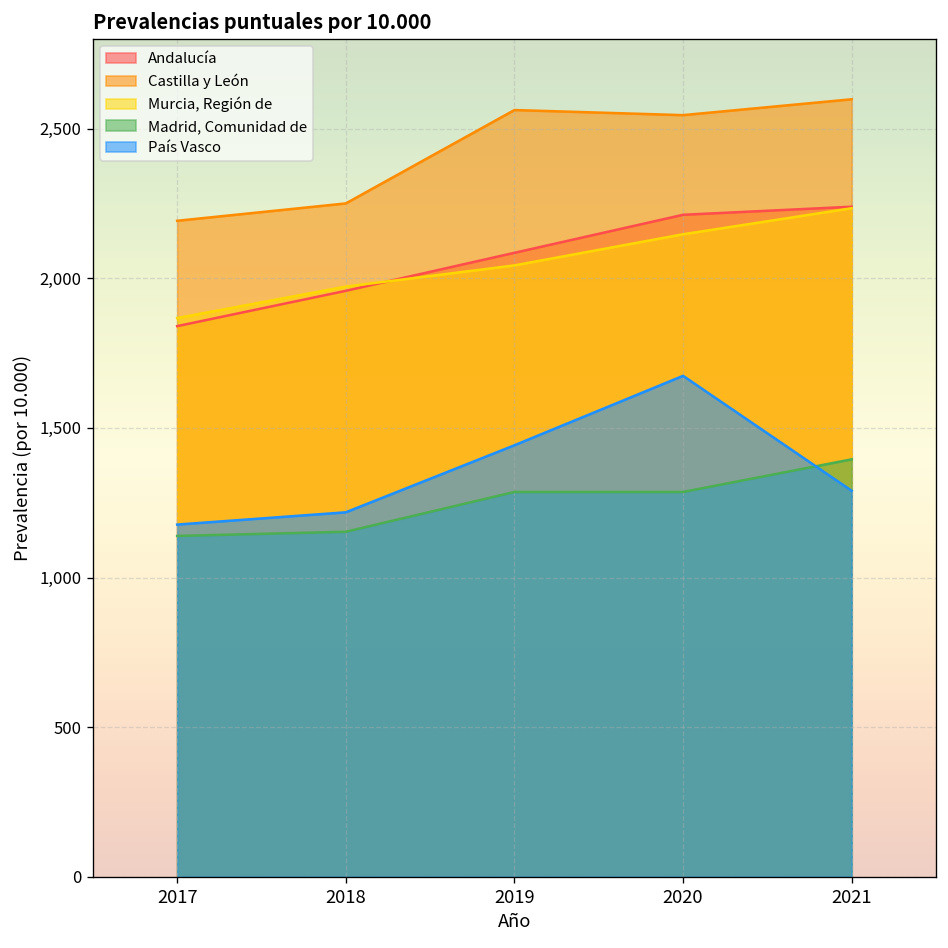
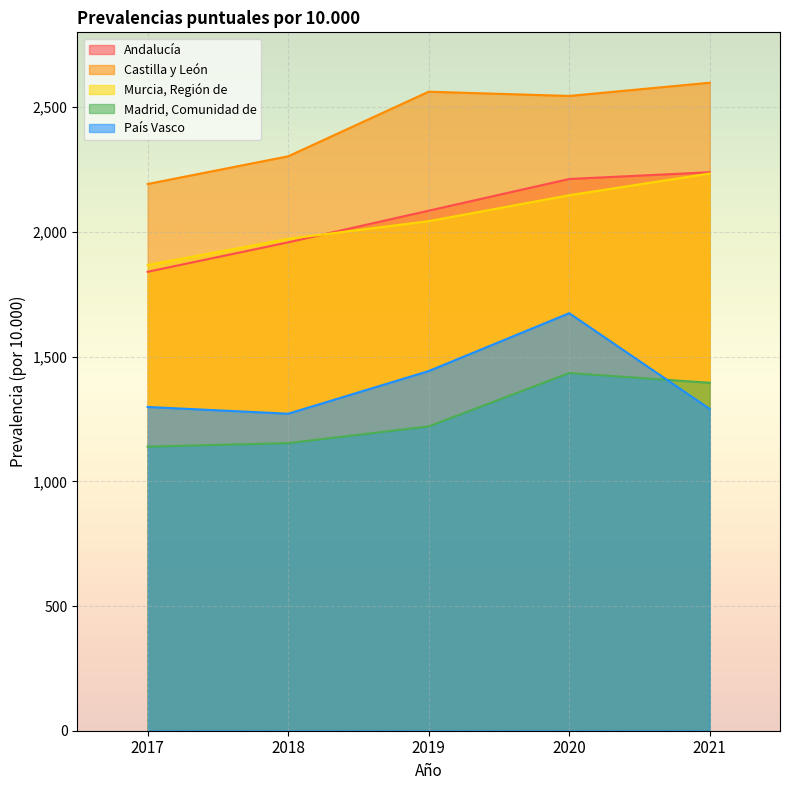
  {
    "Andalucía": {
      "2017": "1,840",
      "2018": "1,960",
      "2019": "2,090",
      "2020": "2,210"
    },
    "Castilla y León": {
      "2017": "2,190",
-     "2018": "2,250",
+     "2018": "2,300",
      "2019": "2,560",
      "2020": "2,550",
      "2021": "2,600"
    },
    "Murcia, Región de": {
      "2017": "1,870",
      "2018": "1,970",
      "2019": "2,040",
      "2020": "2,150"
    },
    "Madrid, Comunidad de": {
      "2017": "1,140",
      "2018": "1,150",
-     "2019": "1,290",
-     "2020": "1,290",
+     "2019": "1,220",
+     "2020": "1,430",
      "2021": "1,400"
    },
    "País Vasco": {
-     "2017": "1,180",
-     "2018": "1,220",
+     "2017": "1,300",
+     "2018": "1,270",
      "2019": "1,440",
      "2020": "1,670",
      "2021": "1,290"
    }
  }
